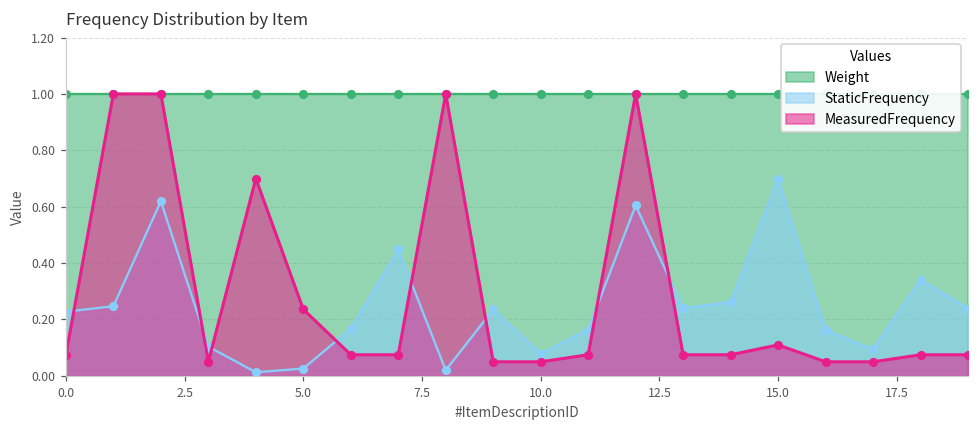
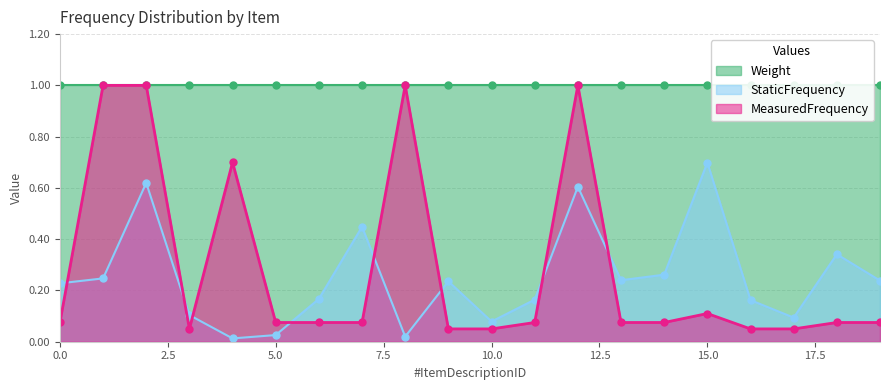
  {
    "Weight": {
      "0.0": 1.00,
      "5.0": 1.00,
      "10.0": 1.00,
      "15.0": 1.00
    },
    "StaticFrequency": {
      "0.0": 0.23,
      "5.0": 0.03,
      "10.0": 0.08,
      "15.0": 0.70
    },
    "MeasuredFrequency": {
      "0.0": 0.08,
-     "5.0": 0.24,
+     "5.0": 0.08,
      "10.0": 0.05,
      "15.0": 0.11
    }
  }
